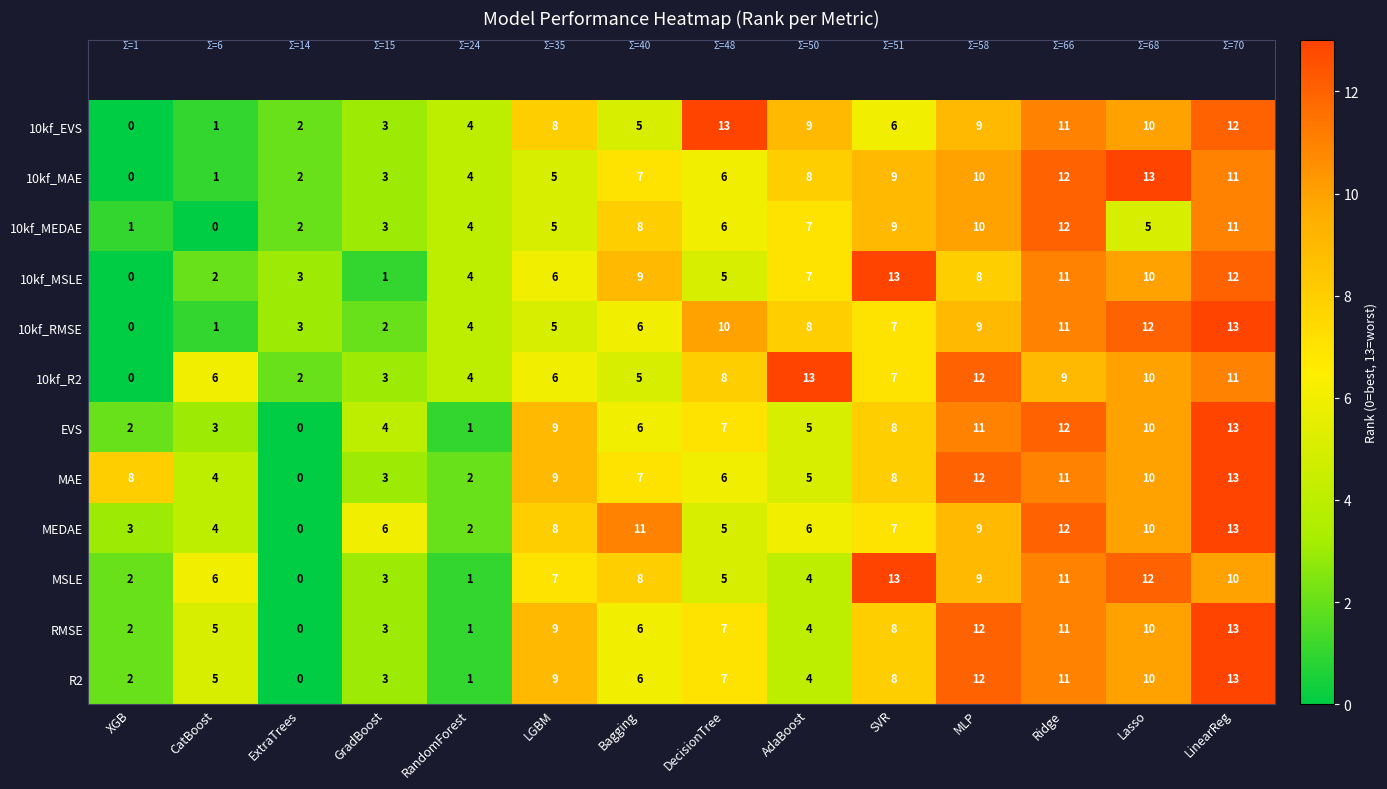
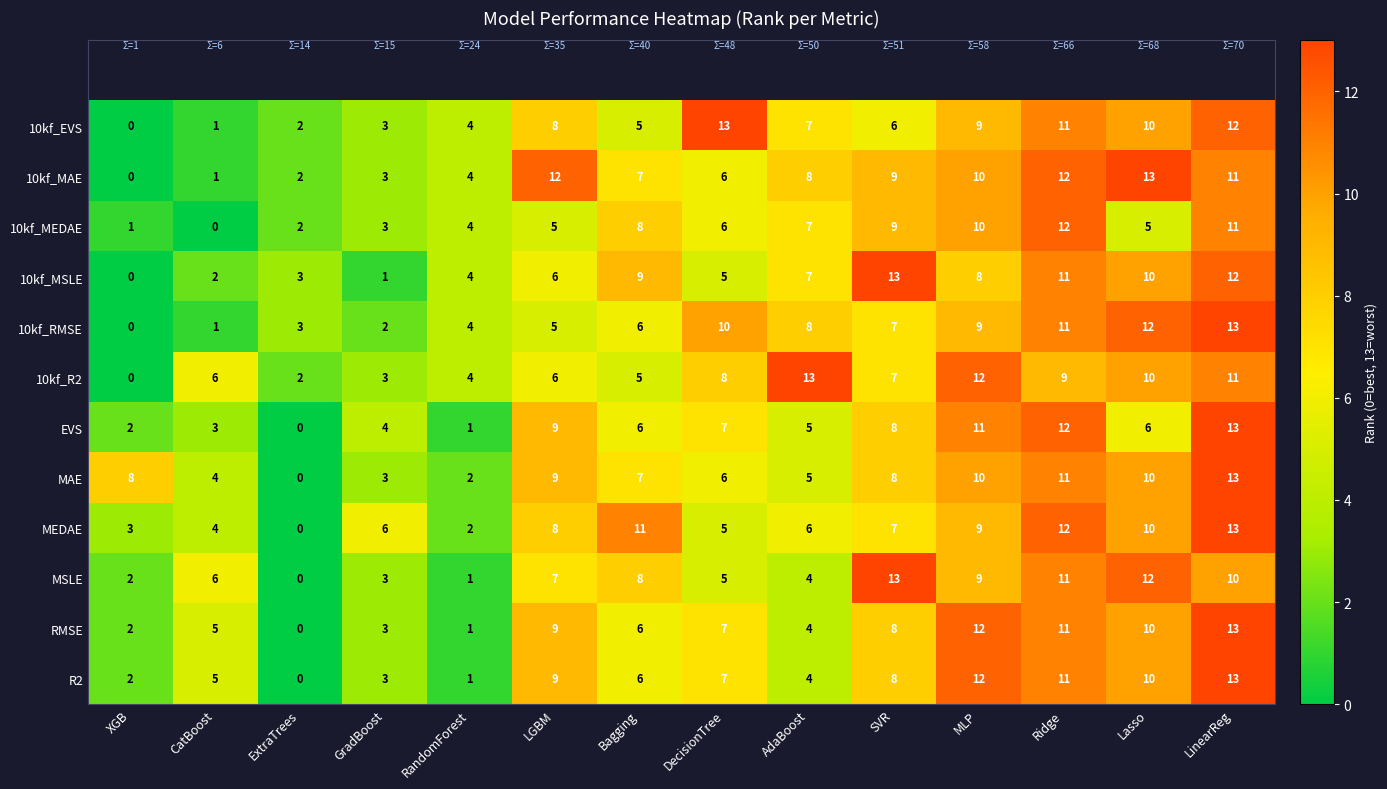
  {
    "10kf_EVS": {
      "XGB": 0,
      "CatBoost": 1,
      "ExtraTrees": 2,
      "GradBoost": 3,
      "RandomForest": 4,
      "LGBM": 8,
      "Bagging": 5,
      "DecisionTree": 13,
-     "AdaBoost": 9,
+     "AdaBoost": 7,
      "SVR": 6,
      "MLP": 9,
      "Ridge": 11,
      "Lasso": 10,
      "LinearReg": 12
    },
    "10kf_MAE": {
      "XGB": 0,
      "CatBoost": 1,
      "ExtraTrees": 2,
      "GradBoost": 3,
      "RandomForest": 4,
-     "LGBM": 5,
+     "LGBM": 12,
      "Bagging": 7,
      "DecisionTree": 6,
      "AdaBoost": 8,
      "SVR": 9,
      "MLP": 10,
      "Ridge": 12,
      "Lasso": 13,
      "LinearReg": 11
    },
    "10kf_MEDAE": {
      "XGB": 1,
      "CatBoost": 0,
      "ExtraTrees": 2,
      "GradBoost": 3,
      "RandomForest": 4,
      "LGBM": 5,
      "Bagging": 8,
      "DecisionTree": 6,
      "AdaBoost": 7,
      "SVR": 9,
      "MLP": 10,
      "Ridge": 12,
      "Lasso": 5,
      "LinearReg": 11
    },
    "10kf_MSLE": {
      "XGB": 0,
      "CatBoost": 2,
      "ExtraTrees": 3,
      "GradBoost": 1,
      "RandomForest": 4,
      "LGBM": 6,
      "Bagging": 9,
      "DecisionTree": 5,
      "AdaBoost": 7,
      "SVR": 13,
      "MLP": 8,
      "Ridge": 11,
      "Lasso": 10,
      "LinearReg": 12
    },
    "10kf_RMSE": {
      "XGB": 0,
      "CatBoost": 1,
      "ExtraTrees": 3,
      "GradBoost": 2,
      "RandomForest": 4,
      "LGBM": 5,
      "Bagging": 6,
      "DecisionTree": 10,
      "AdaBoost": 8,
      "SVR": 7,
      "MLP": 9,
      "Ridge": 11,
      "Lasso": 12,
      "LinearReg": 13
    },
    "10kf_R2": {
      "XGB": 0,
      "CatBoost": 6,
      "ExtraTrees": 2,
      "GradBoost": 3,
      "RandomForest": 4,
      "LGBM": 6,
      "Bagging": 5,
      "DecisionTree": 8,
      "AdaBoost": 13,
      "SVR": 7,
      "MLP": 12,
      "Ridge": 9,
      "Lasso": 10,
      "LinearReg": 11
    },
    "EVS": {
      "XGB": 2,
      "CatBoost": 3,
      "ExtraTrees": 0,
      "GradBoost": 4,
      "RandomForest": 1,
      "LGBM": 9,
      "Bagging": 6,
      "DecisionTree": 7,
      "AdaBoost": 5,
      "SVR": 8,
      "MLP": 11,
      "Ridge": 12,
-     "Lasso": 10,
+     "Lasso": 6,
      "LinearReg": 13
    },
    "MAE": {
      "XGB": 8,
      "CatBoost": 4,
      "ExtraTrees": 0,
      "GradBoost": 3,
      "RandomForest": 2,
      "LGBM": 9,
      "Bagging": 7,
      "DecisionTree": 6,
      "AdaBoost": 5,
      "SVR": 8,
-     "MLP": 12,
+     "MLP": 10,
      "Ridge": 11,
      "Lasso": 10,
      "LinearReg": 13
    },
    "MEDAE": {
      "XGB": 3,
      "CatBoost": 4,
      "ExtraTrees": 0,
      "GradBoost": 6,
      "RandomForest": 2,
      "LGBM": 8,
      "Bagging": 11,
      "DecisionTree": 5,
      "AdaBoost": 6,
      "SVR": 7,
      "MLP": 9,
      "Ridge": 12,
      "Lasso": 10,
      "LinearReg": 13
    },
    "MSLE": {
      "XGB": 2,
      "CatBoost": 6,
      "ExtraTrees": 0,
      "GradBoost": 3,
      "RandomForest": 1,
      "LGBM": 7,
      "Bagging": 8,
      "DecisionTree": 5,
      "AdaBoost": 4,
      "SVR": 13,
      "MLP": 9,
      "Ridge": 11,
      "Lasso": 12,
      "LinearReg": 10
    },
    "RMSE": {
      "XGB": 2,
      "CatBoost": 5,
      "ExtraTrees": 0,
      "GradBoost": 3,
      "RandomForest": 1,
      "LGBM": 9,
      "Bagging": 6,
      "DecisionTree": 7,
      "AdaBoost": 4,
      "SVR": 8,
      "MLP": 12,
      "Ridge": 11,
      "Lasso": 10,
      "LinearReg": 13
    },
    "R2": {
      "XGB": 2,
      "CatBoost": 5,
      "ExtraTrees": 0,
      "GradBoost": 3,
      "RandomForest": 1,
      "LGBM": 9,
      "Bagging": 6,
      "DecisionTree": 7,
      "AdaBoost": 4,
      "SVR": 8,
      "MLP": 12,
      "Ridge": 11,
      "Lasso": 10,
      "LinearReg": 13
    }
  }
